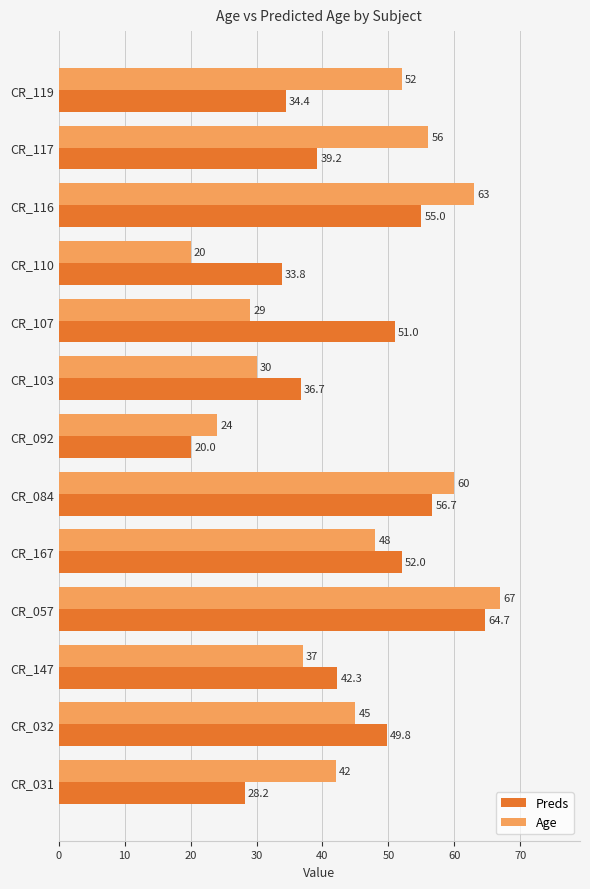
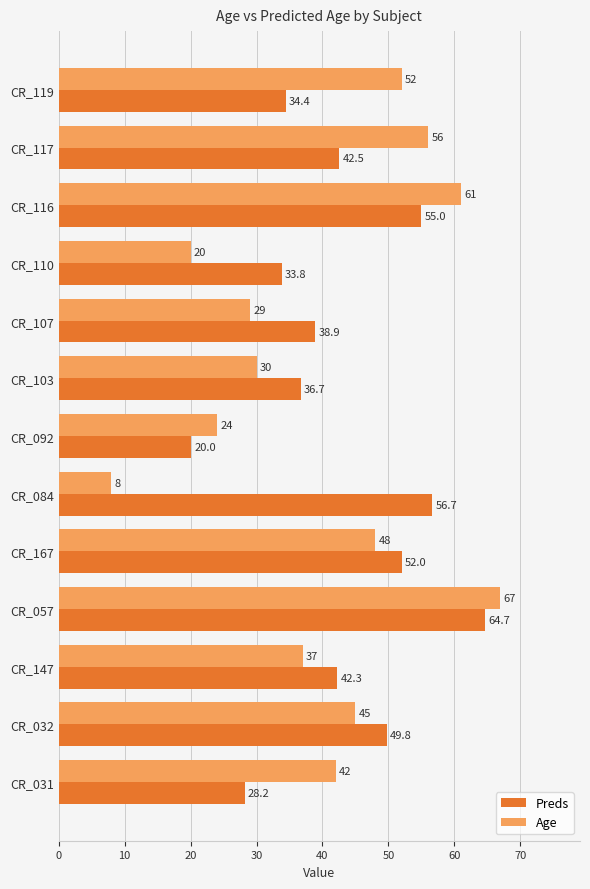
  {
    "Preds": {
      "CR_119": 34.4,
-     "CR_117": 39.2,
+     "CR_117": 42.5,
      "CR_116": 55.0,
      "CR_110": 33.8,
-     "CR_107": 51.0,
+     "CR_107": 38.9,
      "CR_103": 36.7,
      "CR_092": 20.0,
      "CR_084": 56.7,
      "CR_167": 52.0,
      "CR_057": 64.7,
      "CR_147": 42.3,
      "CR_032": 49.8,
      "CR_031": 28.2
    },
    "Age": {
      "CR_119": 52,
      "CR_117": 56,
-     "CR_116": 63,
+     "CR_116": 61,
      "CR_110": 20,
      "CR_107": 29,
      "CR_103": 30,
      "CR_092": 24,
-     "CR_084": 60,
+     "CR_084": 8,
      "CR_167": 48,
      "CR_057": 67,
      "CR_147": 37,
      "CR_032": 45,
      "CR_031": 42
    }
  }
